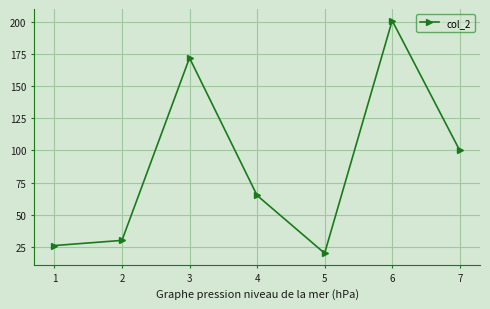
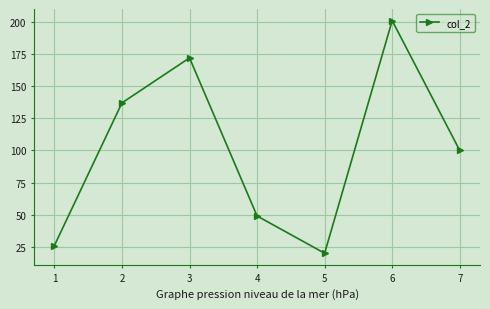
  {
    "1": 26,
-   "2": 30,
+   "2": 137,
    "3": 172,
-   "4": 65,
+   "4": 49,
    "5": 20,
    "6": 201,
    "7": 100
  }
